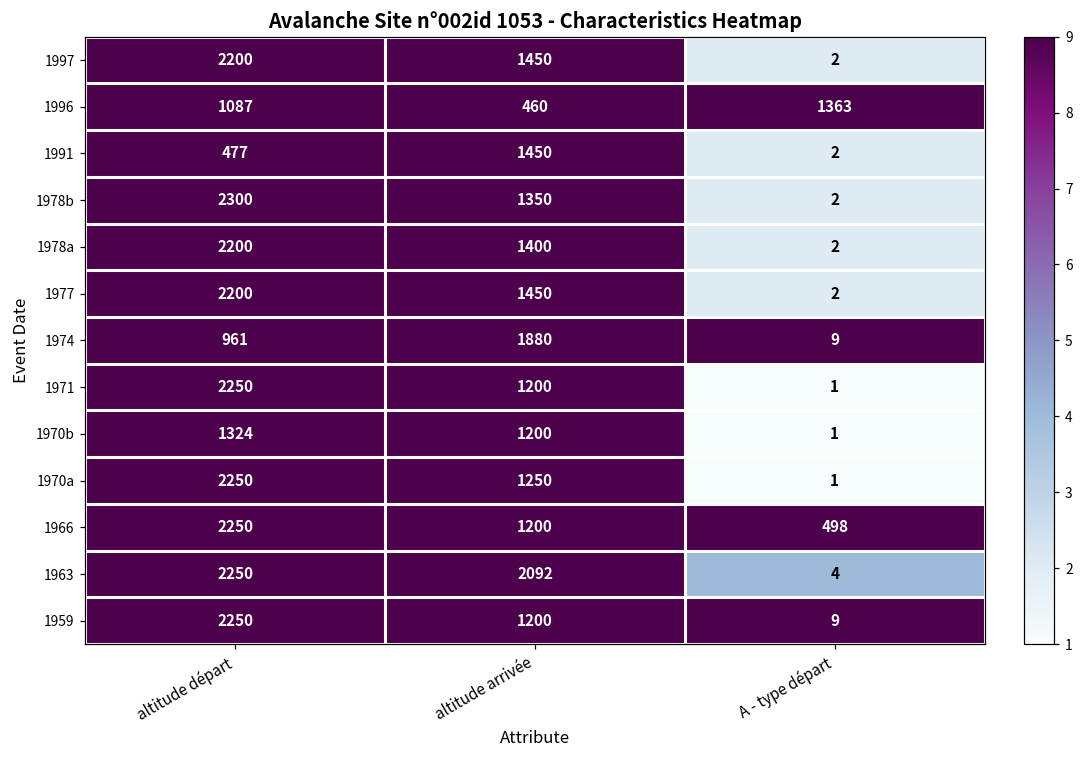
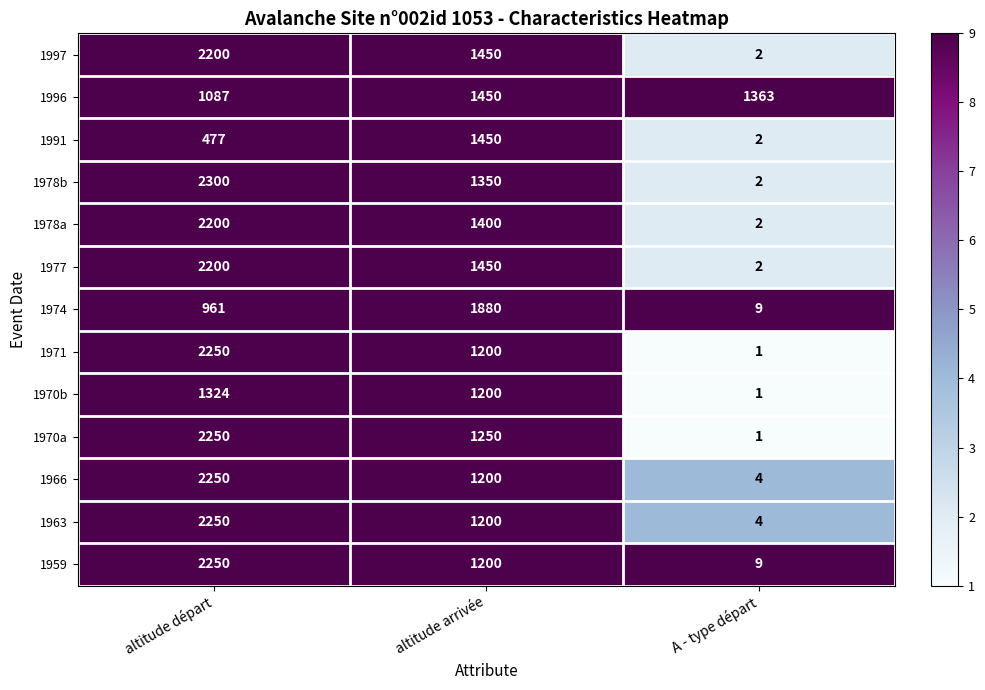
  {
    "1997": {
      "altitude départ": 2200,
      "altitude arrivée": 1450,
      "A - type départ": 2
    },
    "1996": {
      "altitude départ": 1087,
-     "altitude arrivée": 460,
+     "altitude arrivée": 1450,
      "A - type départ": 1363
    },
    "1991": {
      "altitude départ": 477,
      "altitude arrivée": 1450,
      "A - type départ": 2
    },
    "1978b": {
      "altitude départ": 2300,
      "altitude arrivée": 1350,
      "A - type départ": 2
    },
    "1978a": {
      "altitude départ": 2200,
      "altitude arrivée": 1400,
      "A - type départ": 2
    },
    "1977": {
      "altitude départ": 2200,
      "altitude arrivée": 1450,
      "A - type départ": 2
    },
    "1974": {
      "altitude départ": 961,
      "altitude arrivée": 1880,
      "A - type départ": 9
    },
    "1971": {
      "altitude départ": 2250,
      "altitude arrivée": 1200,
      "A - type départ": 1
    },
    "1970b": {
      "altitude départ": 1324,
      "altitude arrivée": 1200,
      "A - type départ": 1
    },
    "1970a": {
      "altitude départ": 2250,
      "altitude arrivée": 1250,
      "A - type départ": 1
    },
    "1966": {
      "altitude départ": 2250,
      "altitude arrivée": 1200,
-     "A - type départ": 498
+     "A - type départ": 4
    },
    "1963": {
      "altitude départ": 2250,
-     "altitude arrivée": 2092,
+     "altitude arrivée": 1200,
      "A - type départ": 4
    },
    "1959": {
      "altitude départ": 2250,
      "altitude arrivée": 1200,
      "A - type départ": 9
    }
  }
